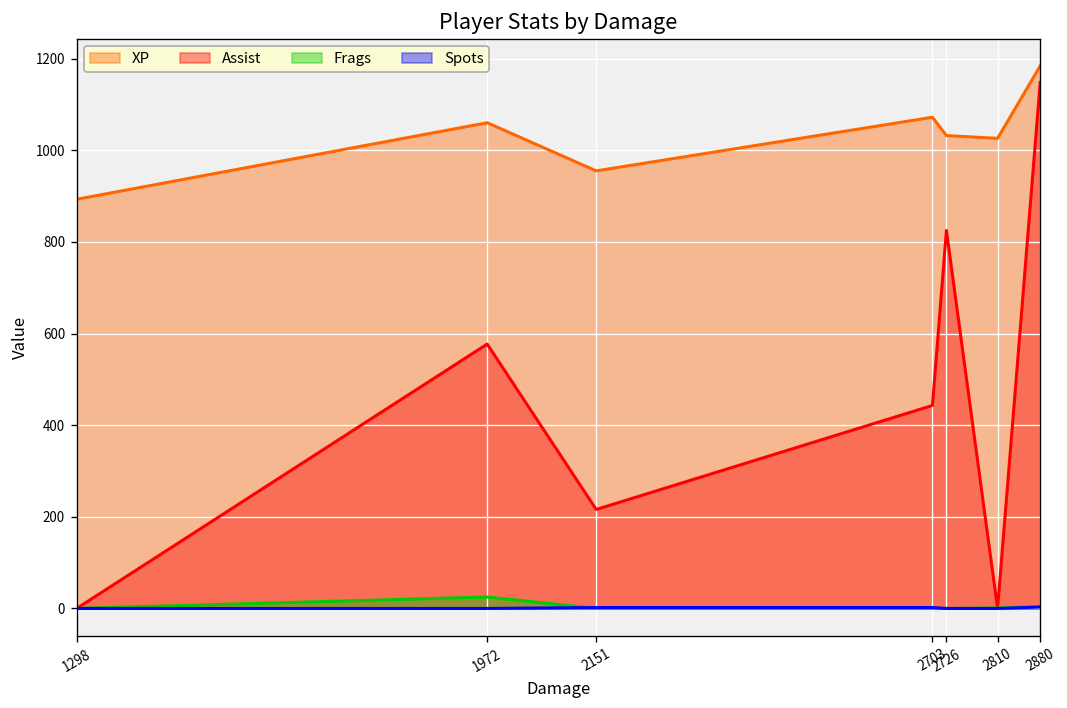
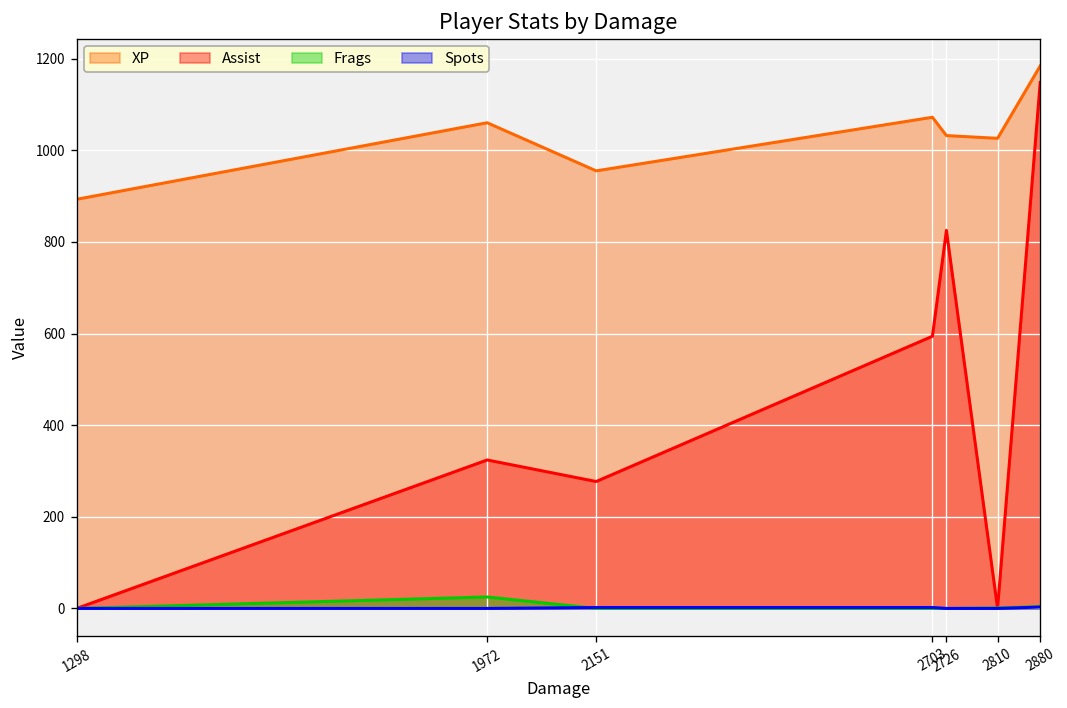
  {
    "XP": {
      "1298": 890,
      "1972": 1060,
      "2151": 960,
      "2703": 1070,
      "2726": 1030,
      "2810": 1030,
      "2880": 1180
    },
    "Assist": {
-     "1972": 580,
-     "2151": 220,
-     "2703": 440,
+     "1972": 320,
+     "2151": 280,
+     "2703": 590,
      "2726": 830,
      "2880": 1150
    },
    "Frags": {
      "1972": 30
    },
    "Spots": {
      "1972": 0
    }
  }
